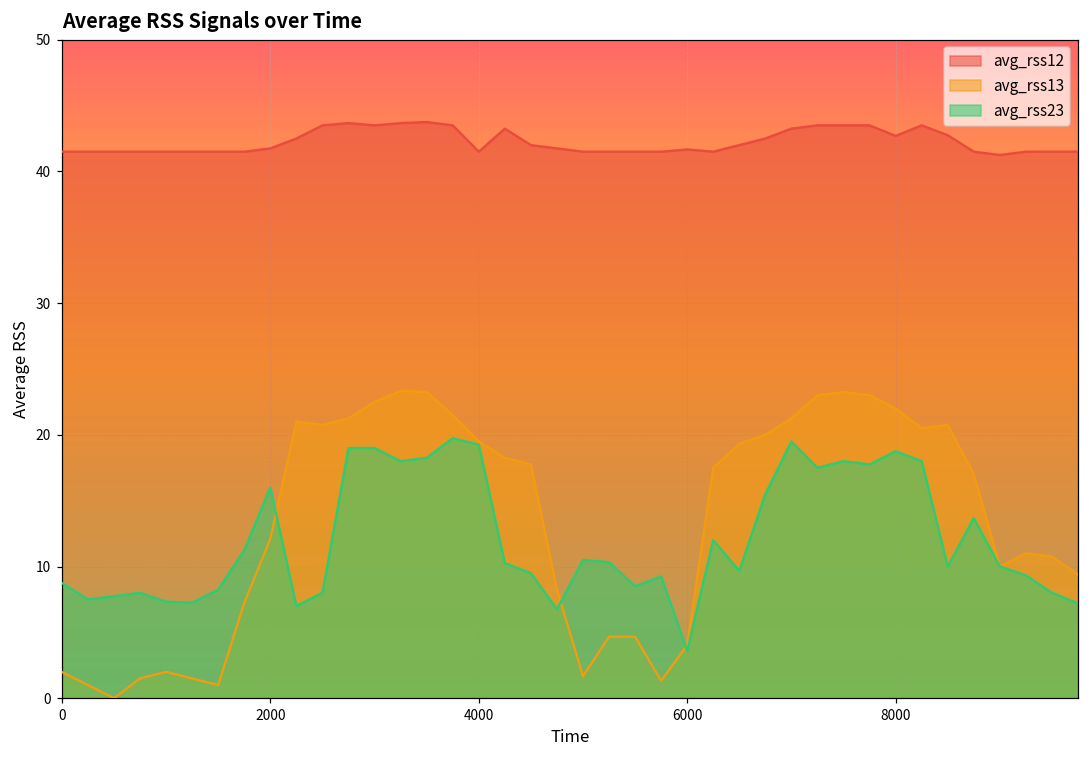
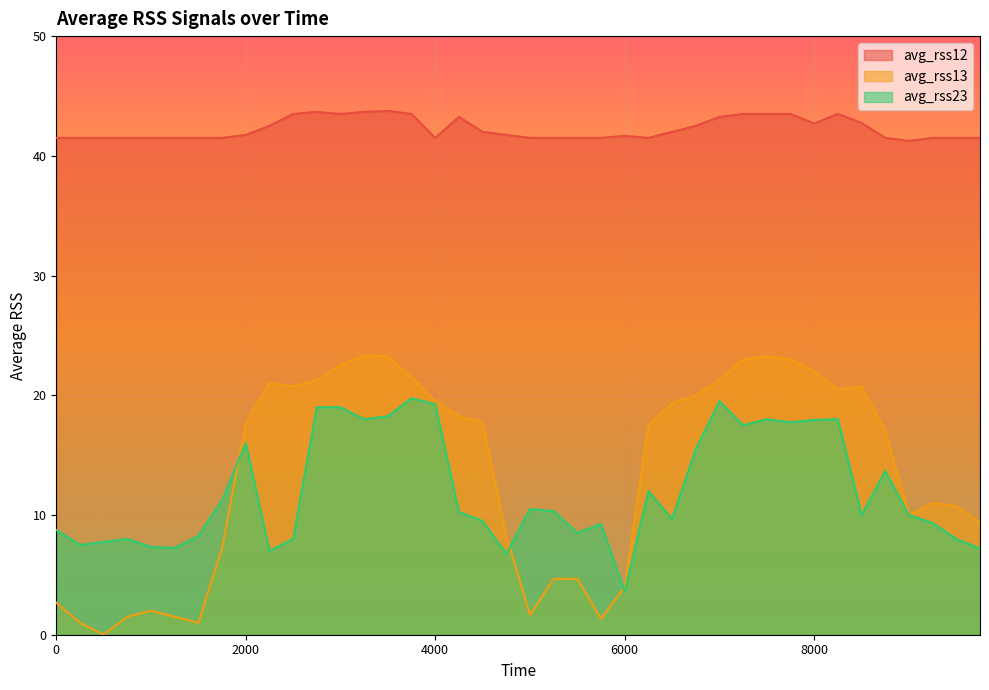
  {
    "avg_rss12": {
      "0": 41.5,
      "2000": 41.8,
      "4000": 41.5,
      "6000": 41.7,
      "8000": 42.7
    },
    "avg_rss13": {
-     "0": 2.0,
-     "2000": 12.1,
+     "0": 2.7,
+     "2000": 17.7,
      "4000": 19.5,
      "6000": 4.0,
      "8000": 22.0
    },
    "avg_rss23": {
      "0": 8.8,
      "2000": 16.0,
      "4000": 19.3,
      "6000": 3.6,
-     "8000": 18.8
+     "8000": 17.9
    }
  }
